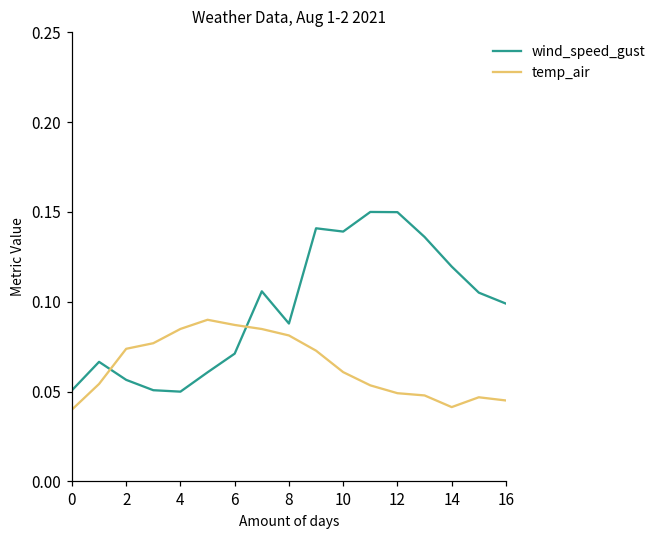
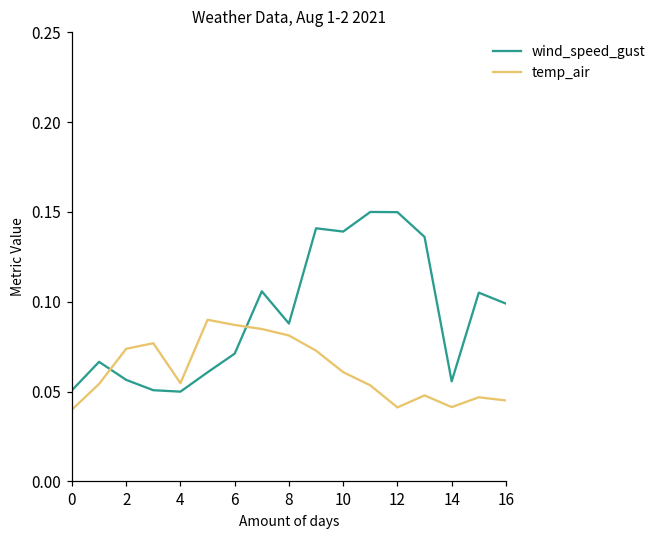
  {
    "wind_speed_gust": {
      "0": 0.051,
      "2": 0.057,
      "4": 0.050,
      "6": 0.071,
      "8": 0.088,
      "10": 0.139,
      "12": 0.150,
-     "14": 0.120,
+     "14": 0.056,
      "16": 0.099
    },
    "temp_air": {
      "0": 0.040,
      "2": 0.074,
-     "4": 0.085,
+     "4": 0.055,
      "6": 0.087,
      "8": 0.081,
      "10": 0.061,
-     "12": 0.049,
+     "12": 0.041,
      "14": 0.041,
      "16": 0.045
    }
  }
